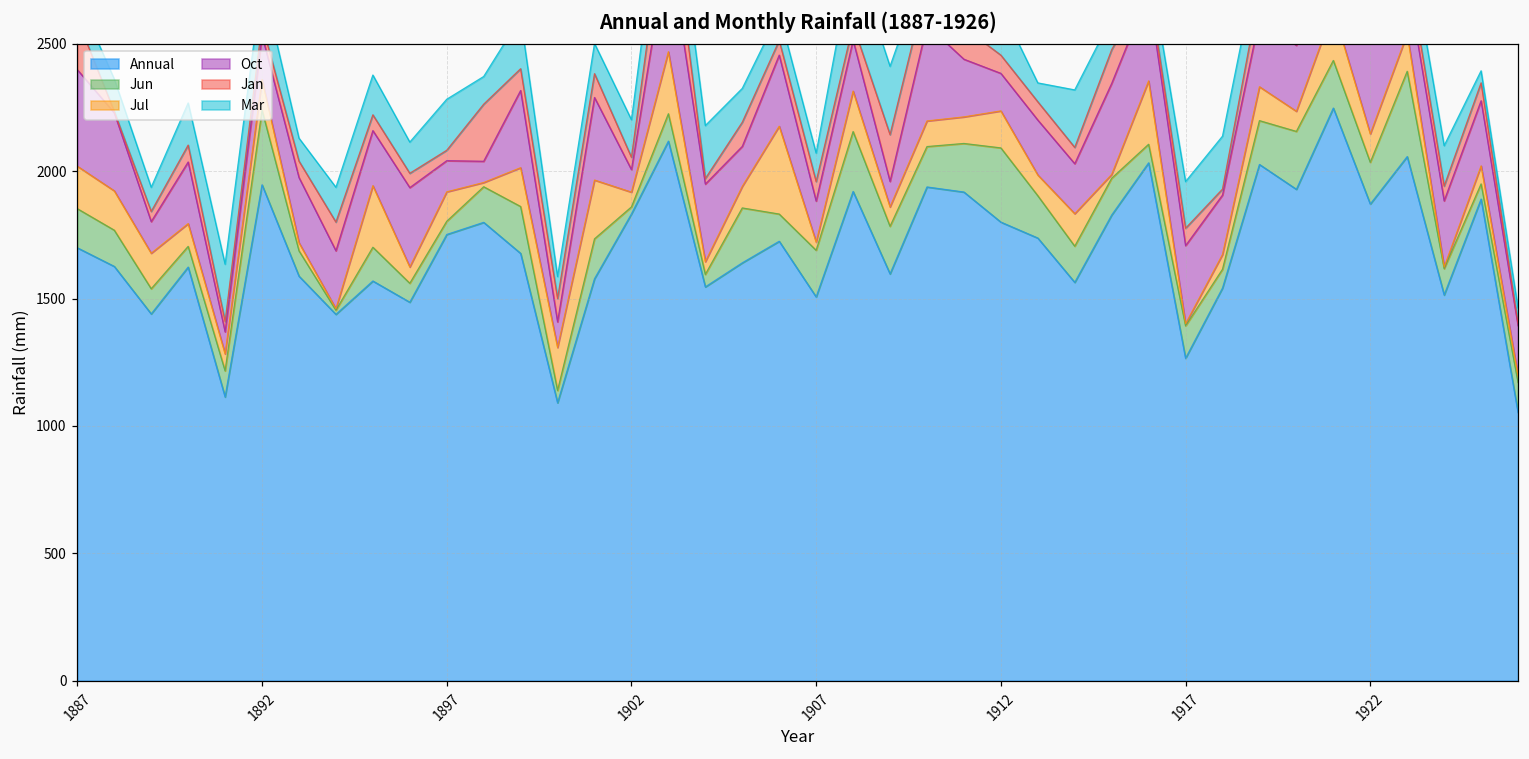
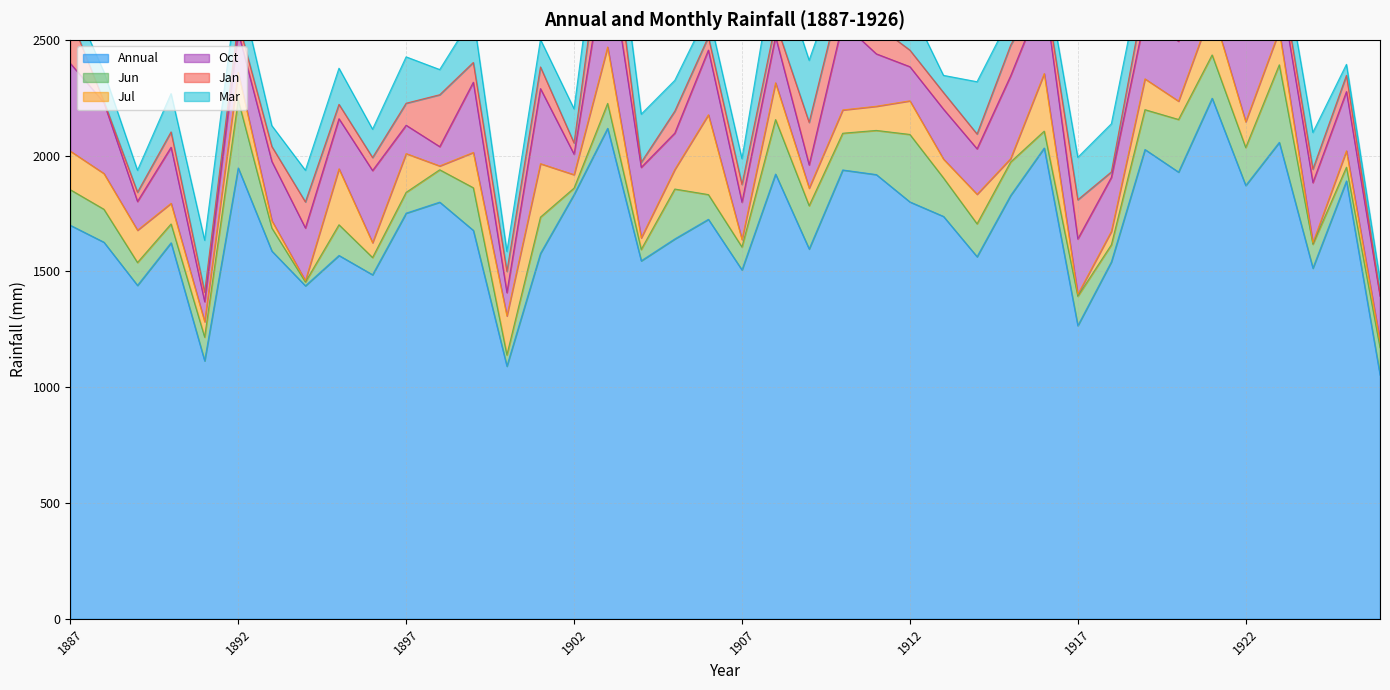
  {
    "Jun": {
      "1887": 150,
-     "1897": 50,
+     "1897": 90,
      "1902": 30,
-     "1907": 180,
+     "1907": 100,
      "1912": 290,
      "1922": 160
    },
    "Jul": {
      "1887": 170,
-     "1897": 120,
+     "1897": 170,
      "1902": 60,
      "1907": 30,
      "1912": 150,
      "1922": 110
    },
    "Oct": {
      "1887": 380,
      "1897": 120,
      "1902": 90,
      "1907": 160,
      "1912": 150,
-     "1917": 310
+     "1917": 240
    },
    "Jan": {
-     "1897": 40,
+     "1897": 100,
      "1902": 50,
      "1907": 80,
      "1912": 70,
-     "1917": 70
+     "1917": 170
    }
  }
